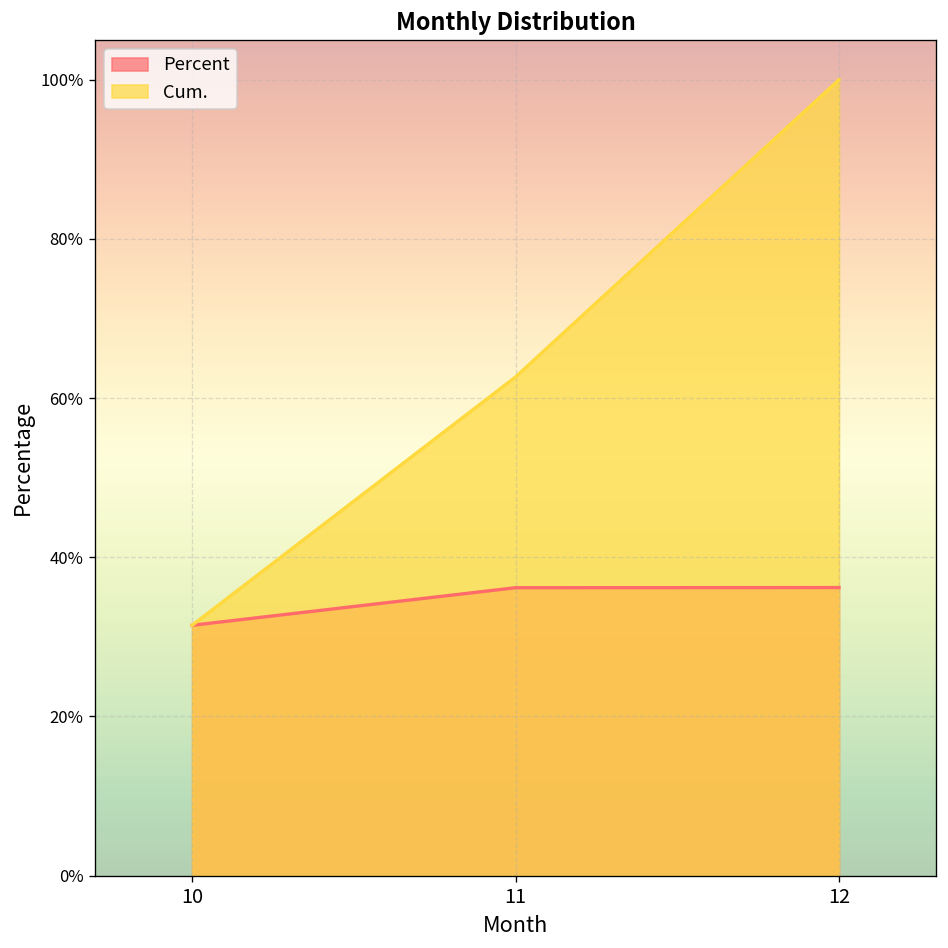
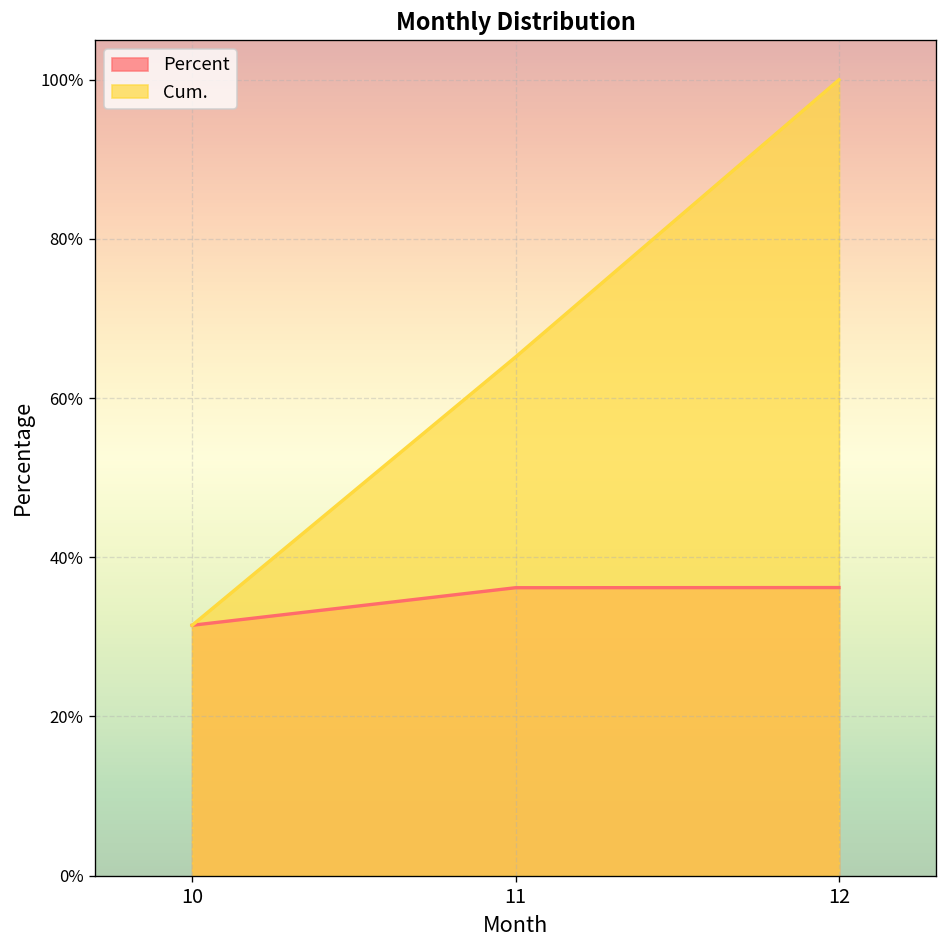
  {
    "Percent": {
      "11": "36%",
      "12": "36%"
    },
    "Cum.": {
-     "11": "63%",
+     "11": "65%",
      "12": "100%"
    }
  }
